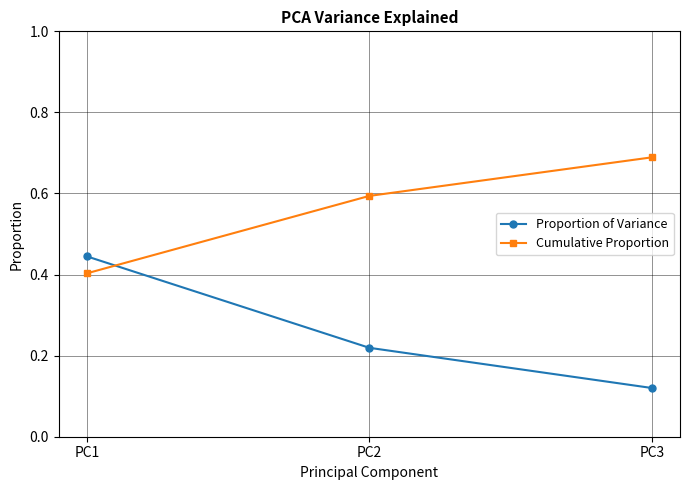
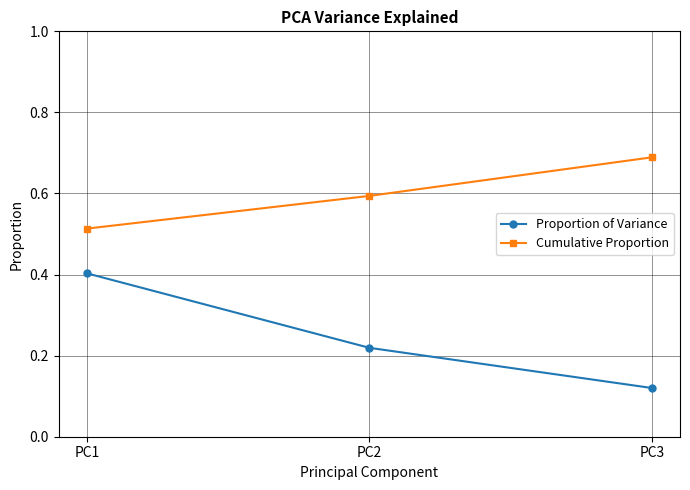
  {
    "Proportion of Variance": {
-     "PC1": 0.44,
+     "PC1": 0.40,
      "PC2": 0.22,
      "PC3": 0.12
    },
    "Cumulative Proportion": {
-     "PC1": 0.40,
+     "PC1": 0.51,
      "PC2": 0.59,
      "PC3": 0.69
    }
  }
